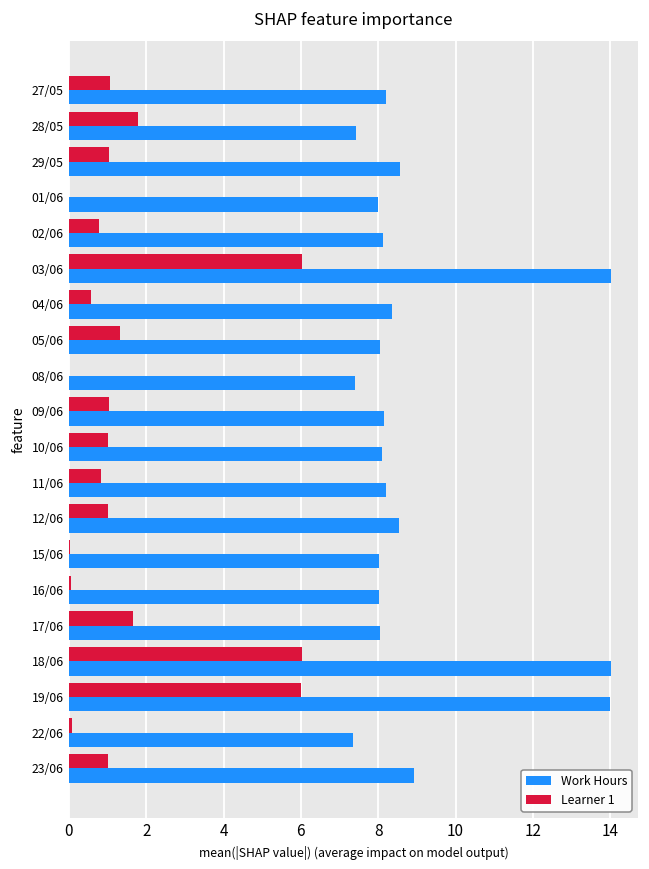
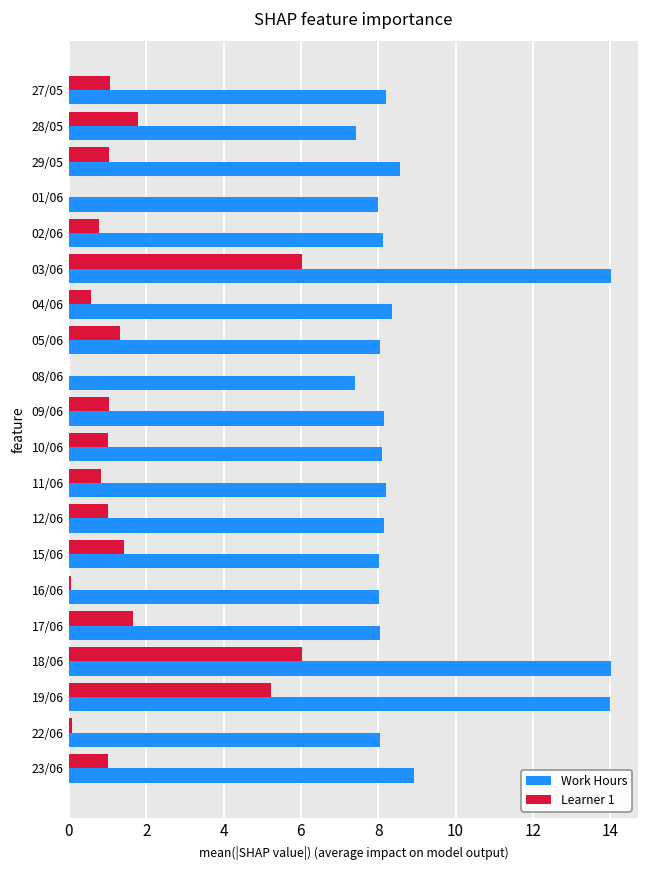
  {
    "Work Hours": {
      "27/05": 8.2,
      "28/05": 7.4,
      "29/05": 8.6,
      "01/06": 8.0,
      "02/06": 8.1,
      "03/06": 14.0,
      "04/06": 8.4,
      "05/06": 8.1,
      "08/06": 7.4,
      "09/06": 8.1,
      "10/06": 8.1,
      "11/06": 8.2,
-     "12/06": 8.5,
+     "12/06": 8.1,
      "15/06": 8.0,
      "16/06": 8.0,
      "17/06": 8.0,
      "18/06": 14.0,
      "19/06": 14.0,
-     "22/06": 7.3,
+     "22/06": 8.0,
      "23/06": 8.9
    },
    "Learner 1": {
      "27/05": 1.1,
      "28/05": 1.8,
      "29/05": 1.0,
      "01/06": 0.0,
      "02/06": 0.8,
      "03/06": 6.0,
      "04/06": 0.6,
      "05/06": 1.3,
      "08/06": 0.0,
      "09/06": 1.0,
      "10/06": 1.0,
      "11/06": 0.8,
      "12/06": 1.0,
-     "15/06": 0.0,
+     "15/06": 1.4,
      "17/06": 1.7,
      "18/06": 6.0,
-     "19/06": 6.0,
+     "19/06": 5.2,
      "23/06": 1.0
    }
  }
